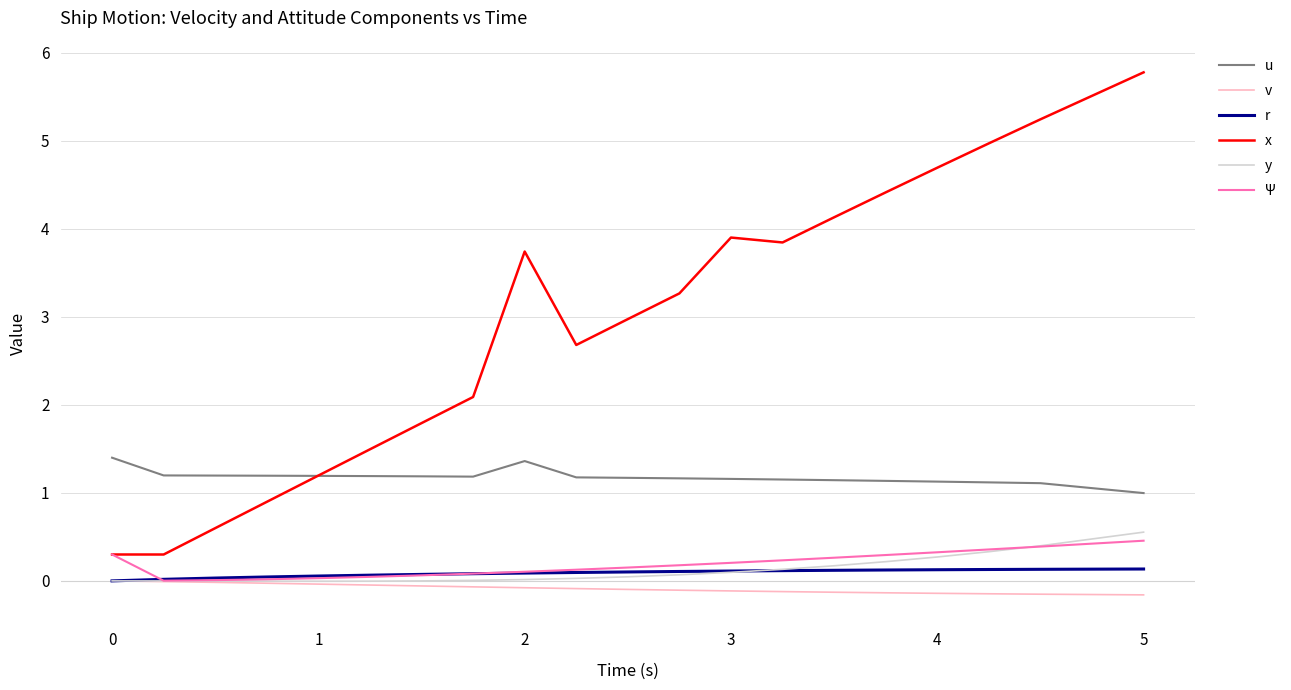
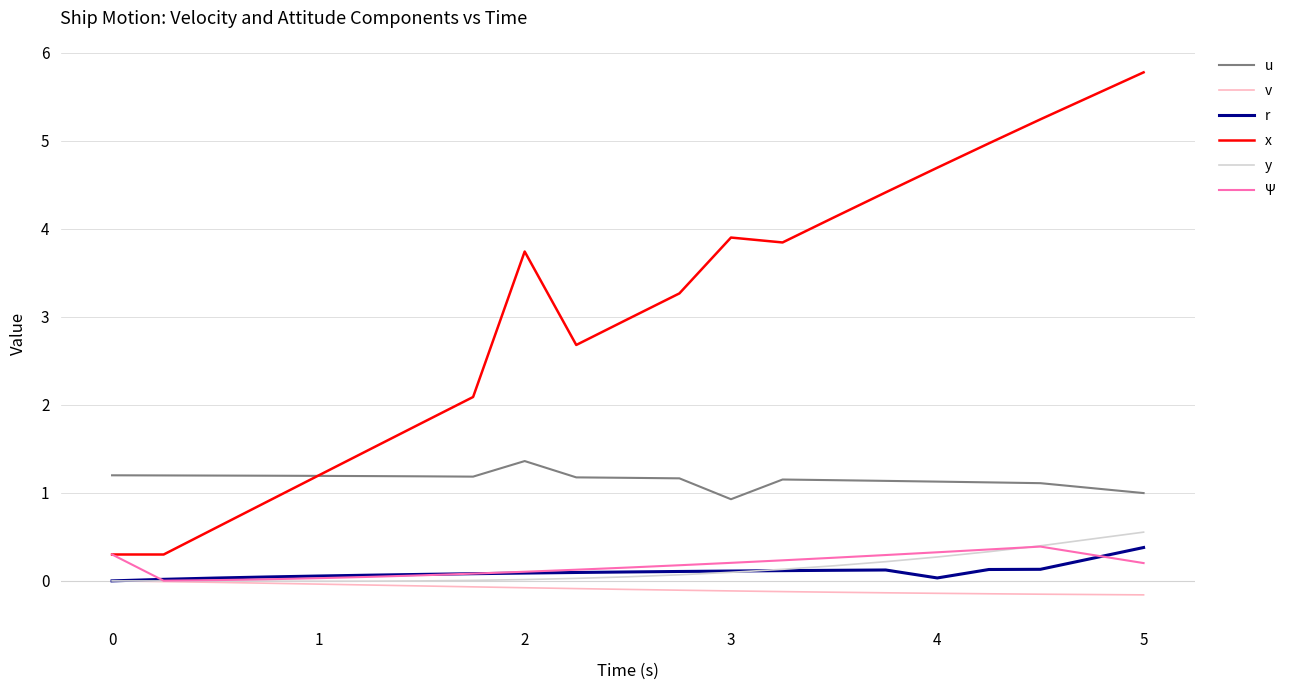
  {
    "u": {
-     "0": 1.4,
+     "0": 1.2,
      "2": 1.4,
-     "3": 1.2,
+     "3": 0.9,
      "4": 1.1,
      "5": 1.0
    },
    "r": {
-     "4": 0.1,
-     "5": 0.1
+     "4": 0.0,
+     "5": 0.4
    },
    "x": {
      "2": 3.7,
      "3": 3.9,
      "4": 4.7,
      "5": 5.8
    },
    "Ψ": {
      "3": 0.2,
      "4": 0.3,
-     "5": 0.5
+     "5": 0.2
    }
  }
